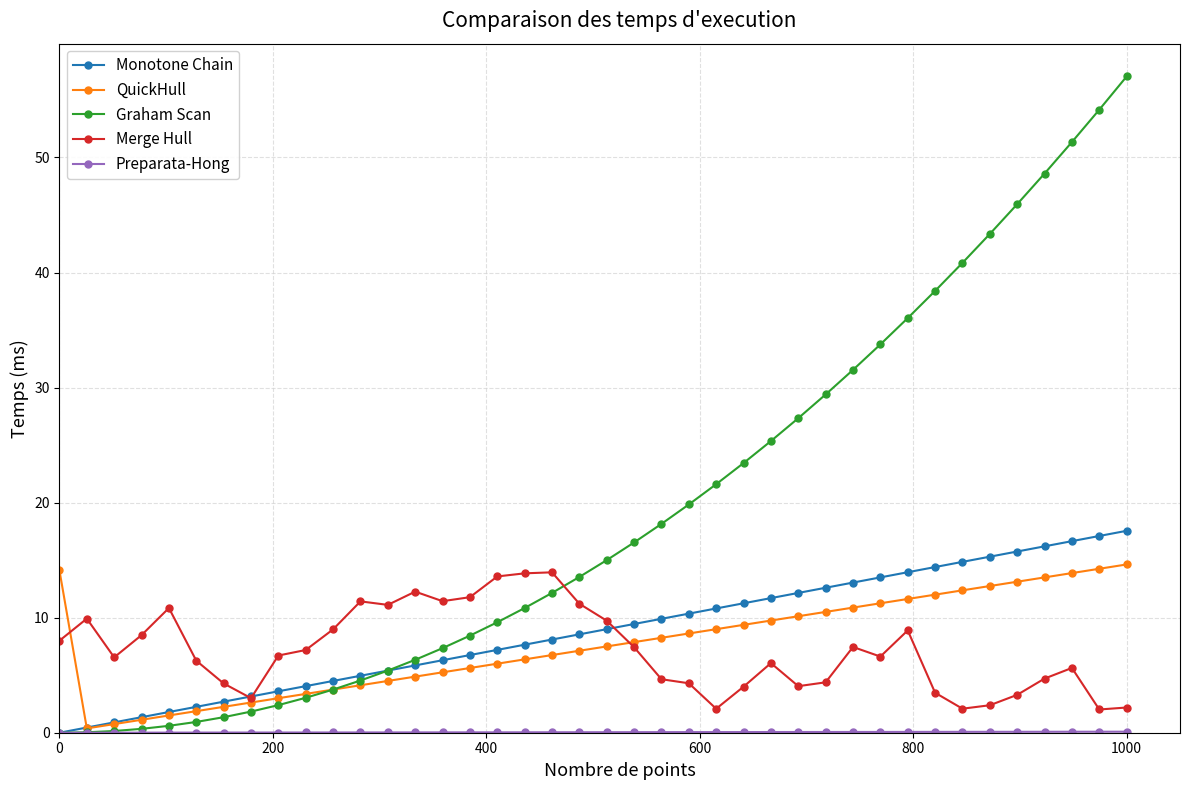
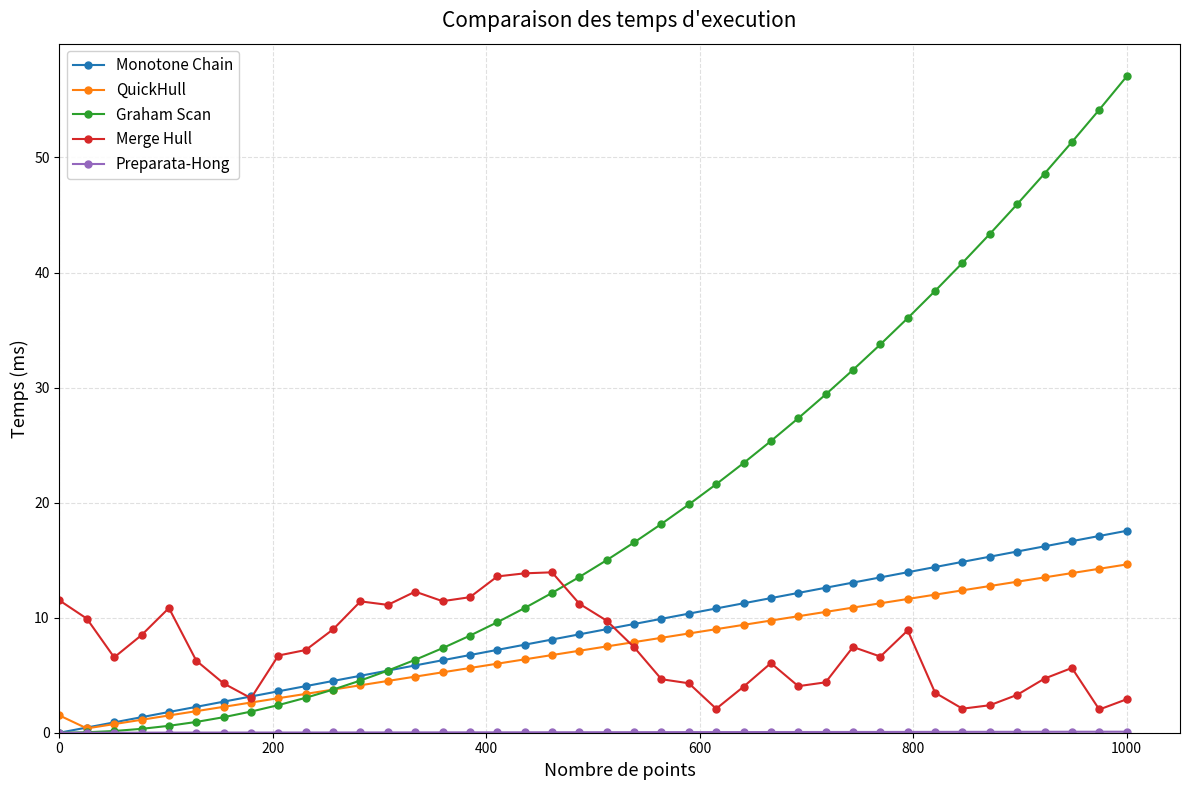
  {
    "Monotone Chain": {
      "1000": 17.6
    },
    "QuickHull": {
-     "0": 14.1,
+     "0": 1.5,
      "1000": 14.6
    },
    "Graham Scan": {
      "1000": 57.0
    },
    "Merge Hull": {
-     "0": 8.0,
-     "1000": 2.2
+     "0": 11.5,
+     "1000": 2.9
    },
    "Preparata-Hong": {
      "1000": 0.1
    }
  }
